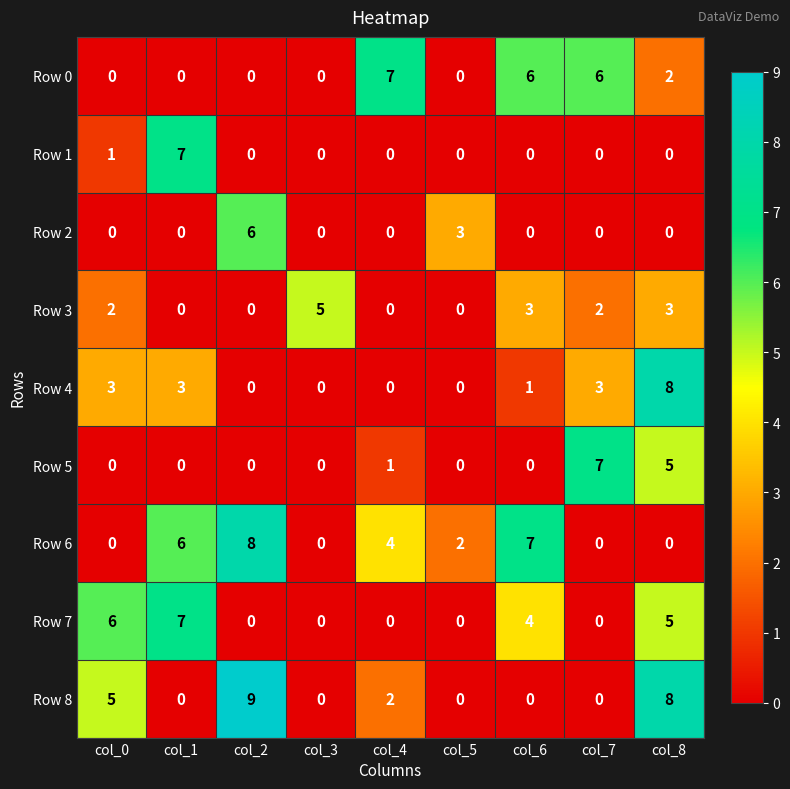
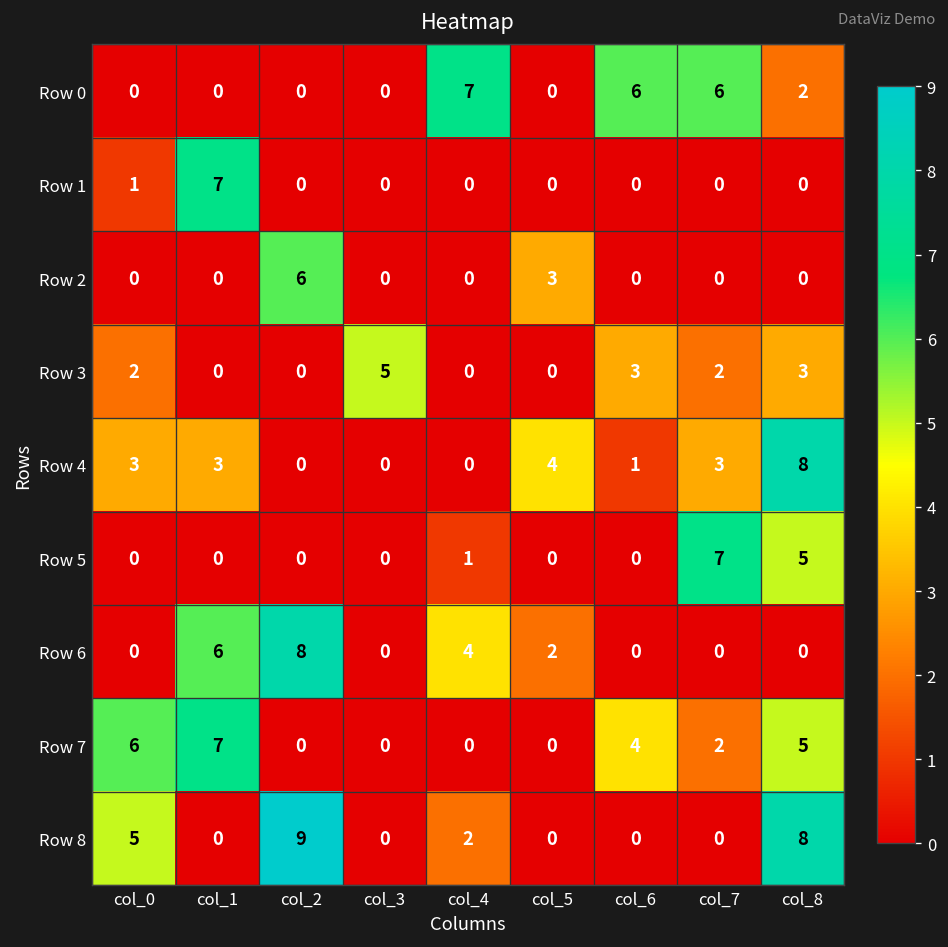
  {
    "Row 0": {
      "col_0": 0,
      "col_1": 0,
      "col_2": 0,
      "col_3": 0,
      "col_4": 7,
      "col_5": 0,
      "col_6": 6,
      "col_7": 6,
      "col_8": 2
    },
    "Row 1": {
      "col_0": 1,
      "col_1": 7,
      "col_2": 0,
      "col_3": 0,
      "col_4": 0,
      "col_5": 0,
      "col_6": 0,
      "col_7": 0,
      "col_8": 0
    },
    "Row 2": {
      "col_0": 0,
      "col_1": 0,
      "col_2": 6,
      "col_3": 0,
      "col_4": 0,
      "col_5": 3,
      "col_6": 0,
      "col_7": 0,
      "col_8": 0
    },
    "Row 3": {
      "col_0": 2,
      "col_1": 0,
      "col_2": 0,
      "col_3": 5,
      "col_4": 0,
      "col_5": 0,
      "col_6": 3,
      "col_7": 2,
      "col_8": 3
    },
    "Row 4": {
      "col_0": 3,
      "col_1": 3,
      "col_2": 0,
      "col_3": 0,
      "col_4": 0,
-     "col_5": 0,
+     "col_5": 4,
      "col_6": 1,
      "col_7": 3,
      "col_8": 8
    },
    "Row 5": {
      "col_0": 0,
      "col_1": 0,
      "col_2": 0,
      "col_3": 0,
      "col_4": 1,
      "col_5": 0,
      "col_6": 0,
      "col_7": 7,
      "col_8": 5
    },
    "Row 6": {
      "col_0": 0,
      "col_1": 6,
      "col_2": 8,
      "col_3": 0,
      "col_4": 4,
      "col_5": 2,
-     "col_6": 7,
+     "col_6": 0,
      "col_7": 0,
      "col_8": 0
    },
    "Row 7": {
      "col_0": 6,
      "col_1": 7,
      "col_2": 0,
      "col_3": 0,
      "col_4": 0,
      "col_5": 0,
      "col_6": 4,
-     "col_7": 0,
+     "col_7": 2,
      "col_8": 5
    },
    "Row 8": {
      "col_0": 5,
      "col_1": 0,
      "col_2": 9,
      "col_3": 0,
      "col_4": 2,
      "col_5": 0,
      "col_6": 0,
      "col_7": 0,
      "col_8": 8
    }
  }
